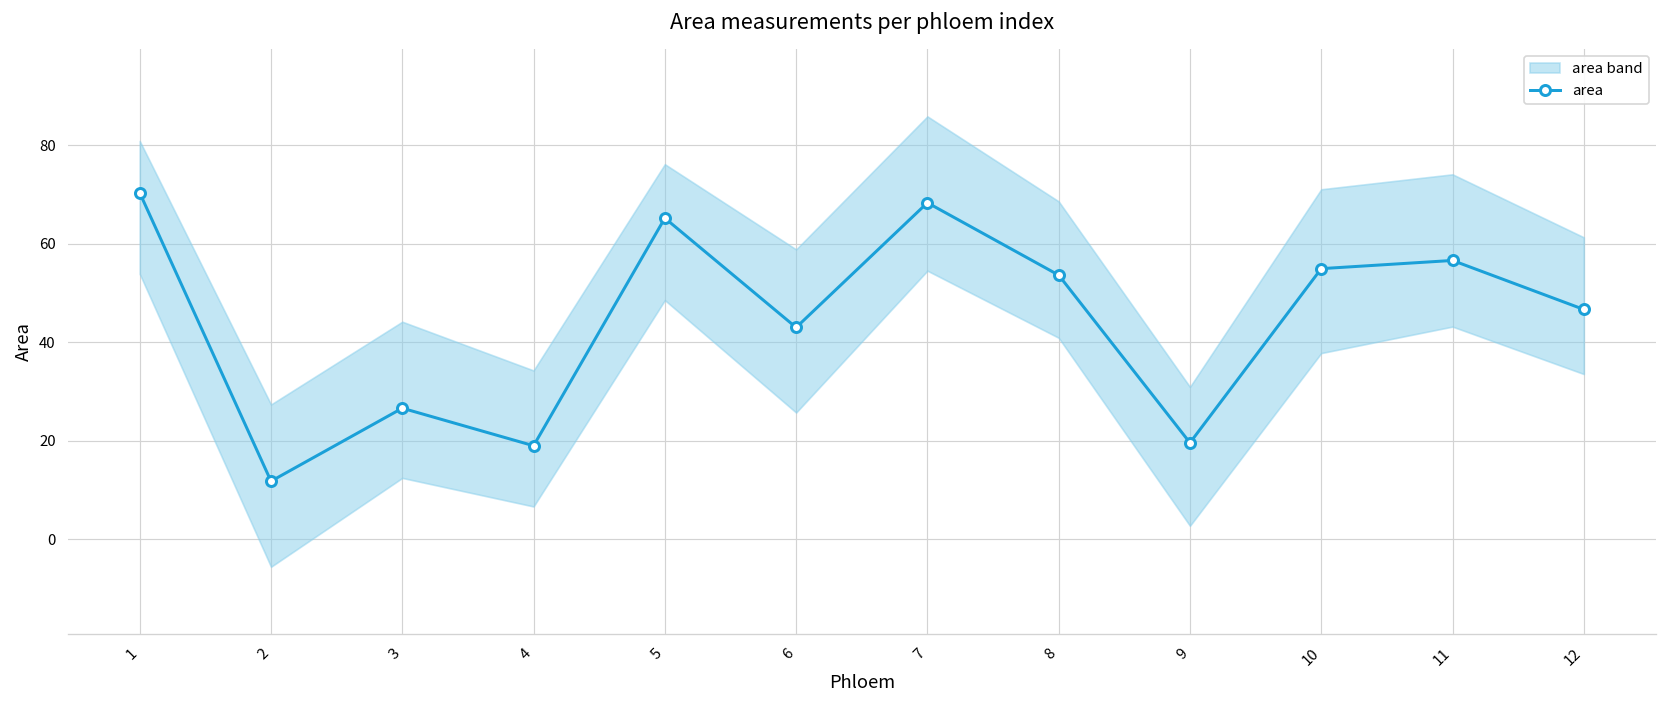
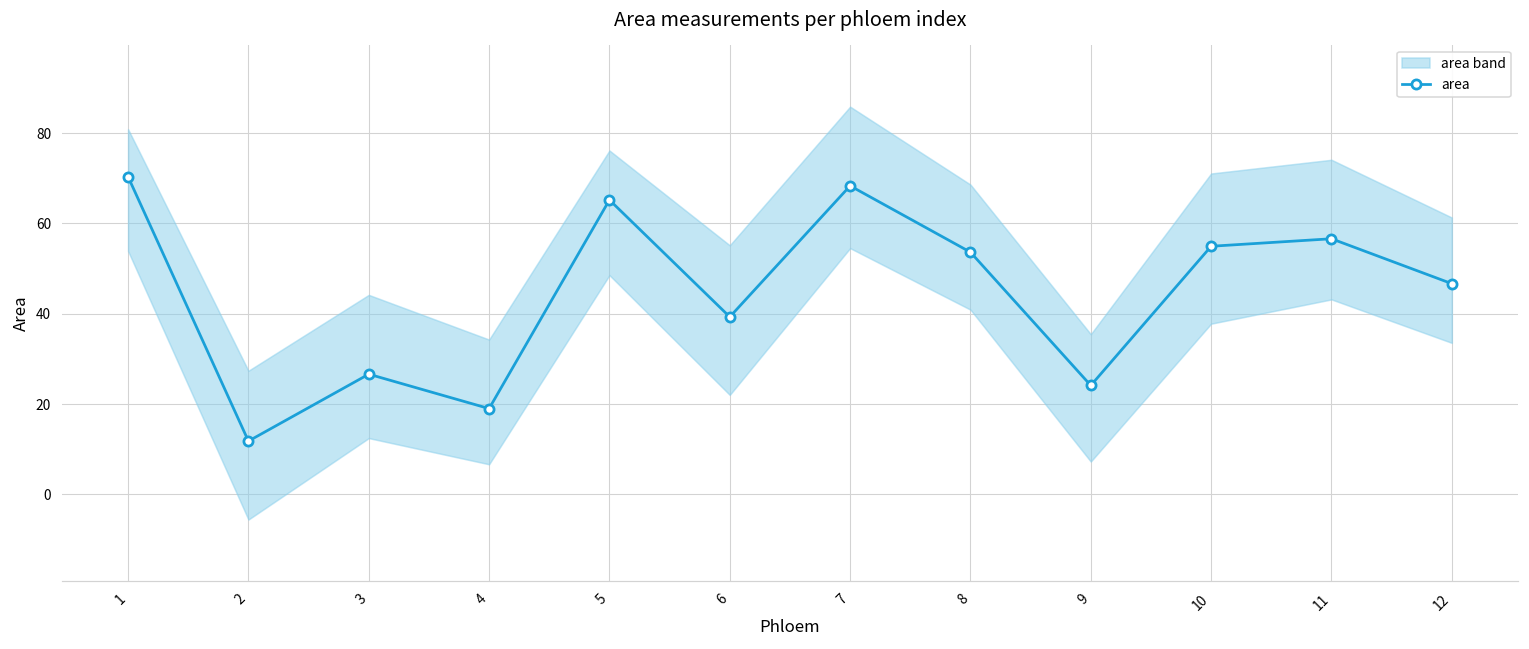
  {
    "area": {
      "1": 70,
      "2": 12,
      "3": 27,
      "4": 19,
      "5": 65,
-     "6": 43,
+     "6": 39,
      "7": 68,
      "8": 54,
-     "9": 20,
+     "9": 24,
      "10": 55,
      "11": 57,
      "12": 47
    }
  }
